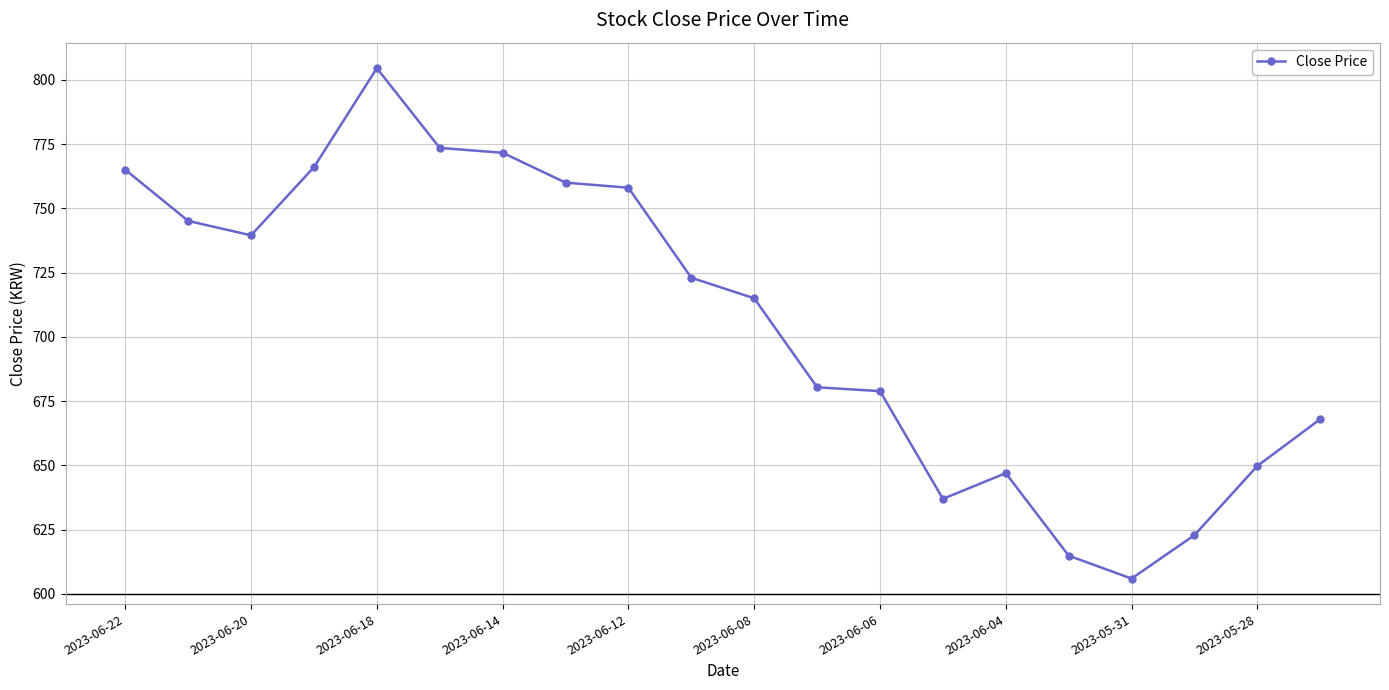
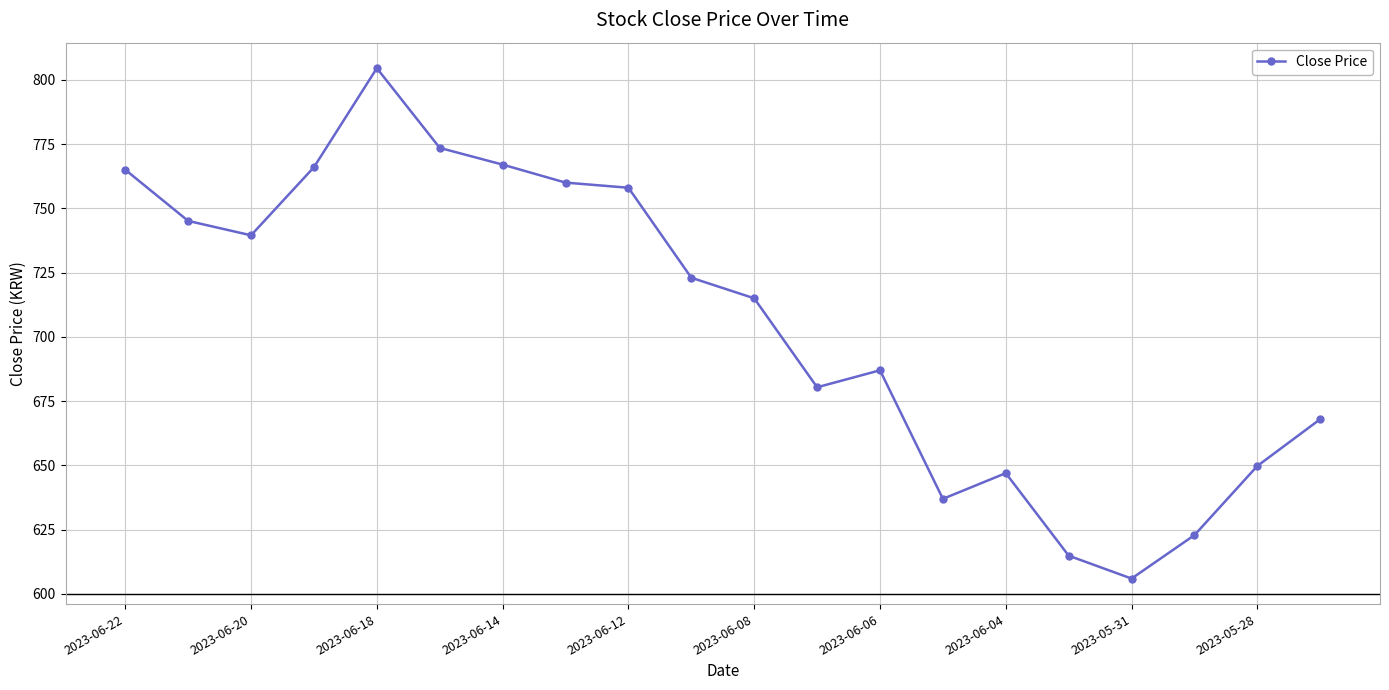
  {
    "2023-06-22": 765,
    "2023-06-20": 740,
    "2023-06-18": 805,
-   "2023-06-14": 772,
+   "2023-06-14": 767,
    "2023-06-12": 758,
    "2023-06-08": 715,
-   "2023-06-06": 679,
+   "2023-06-06": 687,
    "2023-06-04": 647,
    "2023-05-31": 606,
    "2023-05-28": 650
  }
